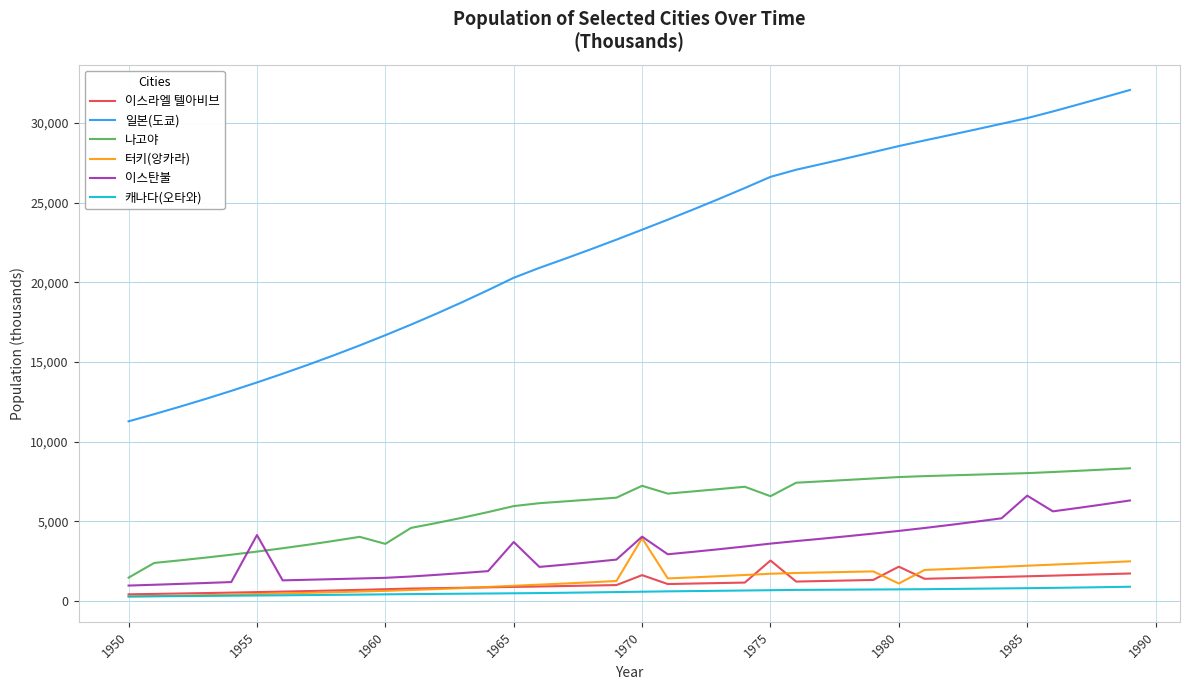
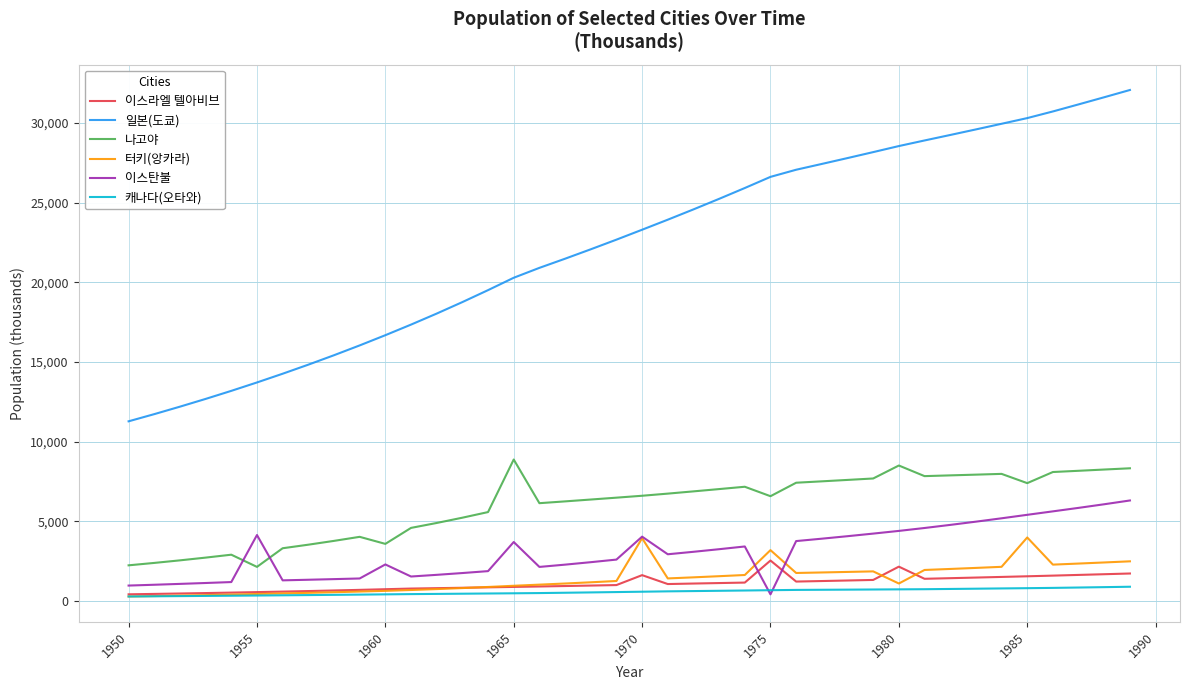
  {
    "이스라엘 텔아비브": {
      "1970": "1,600",
      "1975": "2,500",
      "1980": "2,200",
      "1985": "1,500"
    },
    "나고야": {
-     "1950": "1,500",
-     "1955": "3,100",
+     "1950": "2,200",
+     "1955": "2,100",
      "1960": "3,600",
-     "1965": "6,000",
-     "1970": "7,200",
+     "1965": "8,900",
+     "1970": "6,600",
      "1975": "6,600",
-     "1980": "7,800",
-     "1985": "8,000"
+     "1980": "8,500",
+     "1985": "7,400"
    },
    "터키(앙카라)": {
-     "1975": "1,700",
+     "1975": "3,200",
      "1980": "1,100",
-     "1985": "2,200"
+     "1985": "4,000"
    },
    "이스탄불": {
      "1950": "1,000",
      "1955": "4,100",
-     "1960": "1,500",
+     "1960": "2,300",
      "1965": "3,700",
-     "1975": "3,600",
+     "1975": "400",
      "1980": "4,400",
-     "1985": "6,600"
+     "1985": "5,400"
    }
  }
